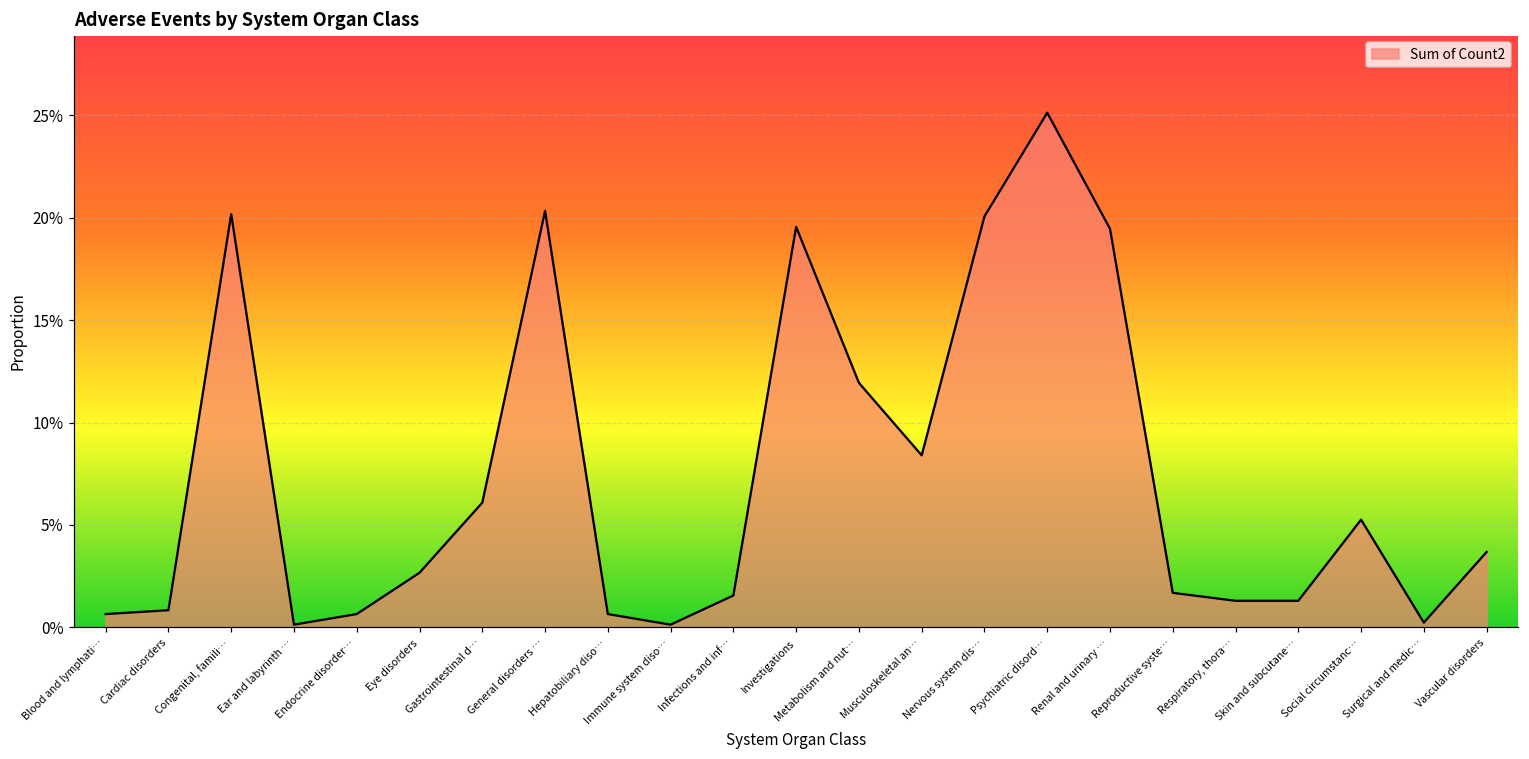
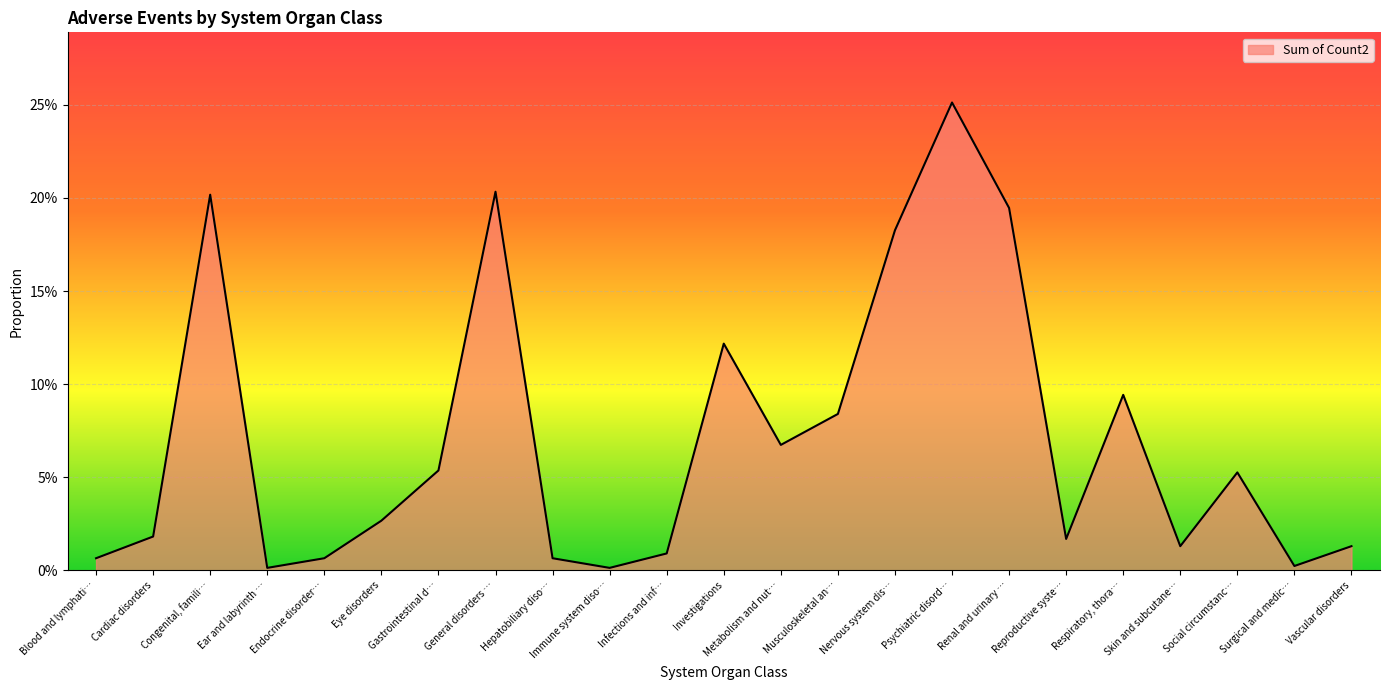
  {
    "Blood and lymphati…": "0.6%",
-   "Cardiac disorders": "0.8%",
+   "Cardiac disorders": "1.8%",
    "Congenital, famili…": "20.2%",
    "Ear and labyrinth …": "0.1%",
    "Endocrine disorder…": "0.6%",
    "Eye disorders": "2.7%",
-   "Gastrointestinal d…": "6.1%",
+   "Gastrointestinal d…": "5.4%",
    "General disorders …": "20.3%",
    "Hepatobiliary diso…": "0.6%",
    "Immune system diso…": "0.1%",
-   "Infections and inf…": "1.6%",
-   "Investigations": "19.6%",
-   "Metabolism and nut…": "11.9%",
+   "Infections and inf…": "0.9%",
+   "Investigations": "12.2%",
+   "Metabolism and nut…": "6.7%",
    "Musculoskeletal an…": "8.4%",
-   "Nervous system dis…": "20.1%",
+   "Nervous system dis…": "18.3%",
    "Psychiatric disord…": "25.1%",
    "Renal and urinary …": "19.5%",
    "Reproductive syste…": "1.7%",
-   "Respiratory, thora…": "1.3%",
+   "Respiratory, thora…": "9.4%",
    "Skin and subcutane…": "1.3%",
    "Social circumstanc…": "5.3%",
    "Surgical and medic…": "0.2%",
-   "Vascular disorders": "3.7%"
+   "Vascular disorders": "1.3%"
  }
